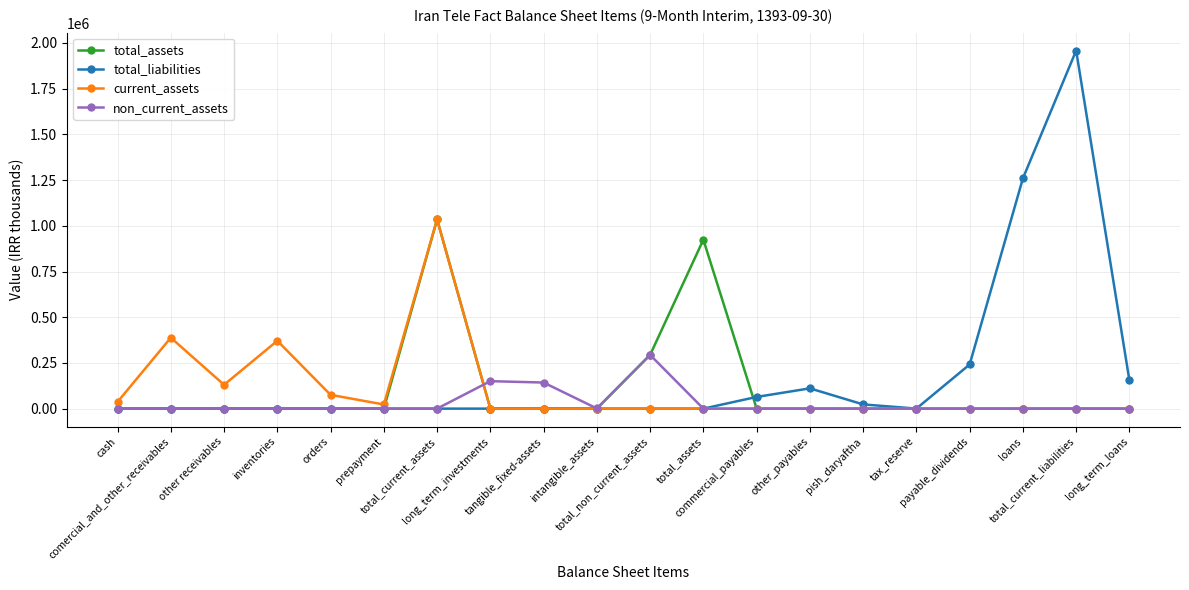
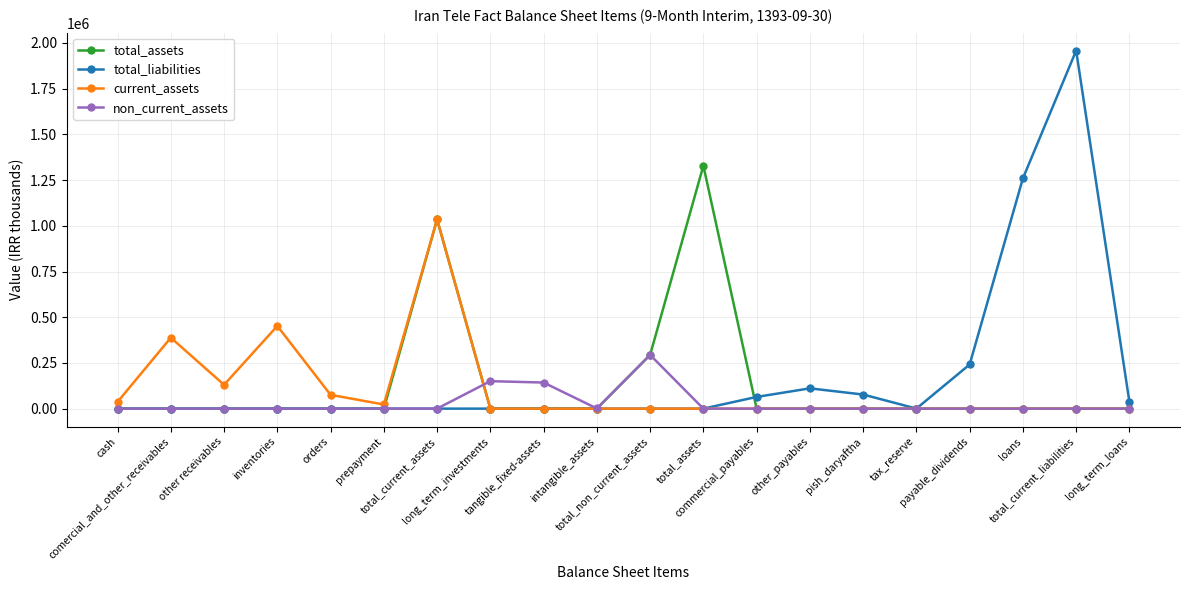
  {
    "total_assets": {
-     "total_assets": 920000
+     "total_assets": 1330000
    },
    "total_liabilities": {
      "commercial_payables": 60000,
      "other_payables": 110000,
-     "pish_daryaftha": 20000,
+     "pish_daryaftha": 80000,
      "payable_dividends": 240000,
      "loans": 1260000,
      "total_current_liabilities": 1960000,
-     "long_term_loans": 150000
+     "long_term_loans": 40000
    },
    "current_assets": {
      "cash": 40000,
      "comercial_and_other_receivables": 390000,
      "other receivables": 130000,
-     "inventories": 370000,
+     "inventories": 450000,
      "orders": 80000,
      "prepayment": 20000
    },
    "non_current_assets": {
      "long_term_investments": 150000,
      "tangible_fixed-assets": 140000
    }
  }
